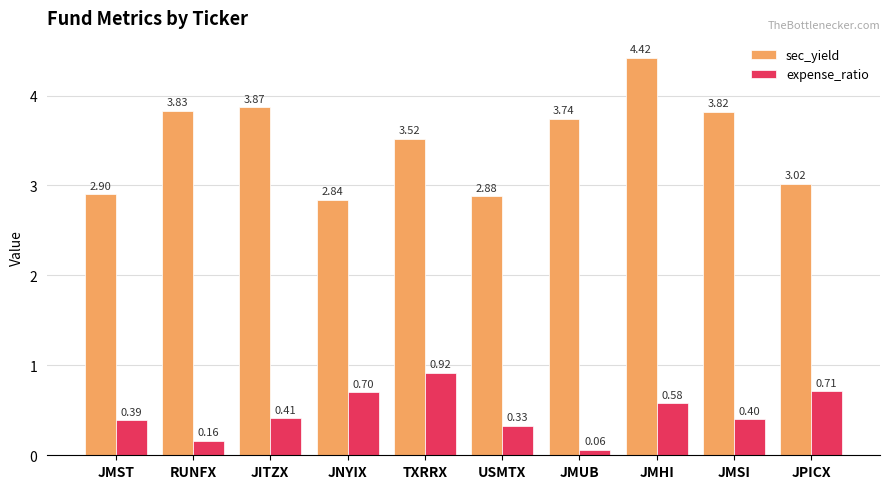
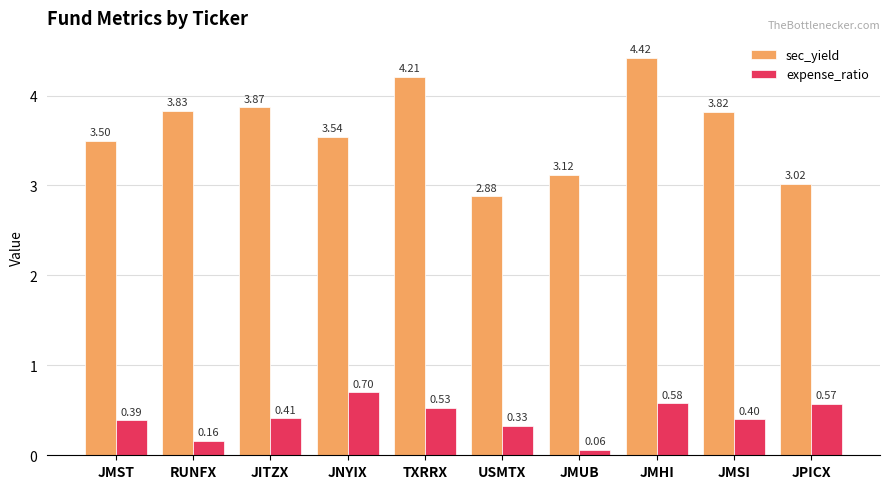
  {
    "sec_yield": {
-     "JMST": 2.90,
+     "JMST": 3.50,
      "RUNFX": 3.83,
      "JITZX": 3.87,
-     "JNYIX": 2.84,
-     "TXRRX": 3.52,
+     "JNYIX": 3.54,
+     "TXRRX": 4.21,
      "USMTX": 2.88,
-     "JMUB": 3.74,
+     "JMUB": 3.12,
      "JMHI": 4.42,
      "JMSI": 3.82,
      "JPICX": 3.02
    },
    "expense_ratio": {
      "JMST": 0.39,
      "RUNFX": 0.16,
      "JITZX": 0.41,
      "JNYIX": 0.70,
-     "TXRRX": 0.92,
+     "TXRRX": 0.53,
      "USMTX": 0.33,
      "JMUB": 0.06,
      "JMHI": 0.58,
      "JMSI": 0.40,
-     "JPICX": 0.71
+     "JPICX": 0.57
    }
  }
